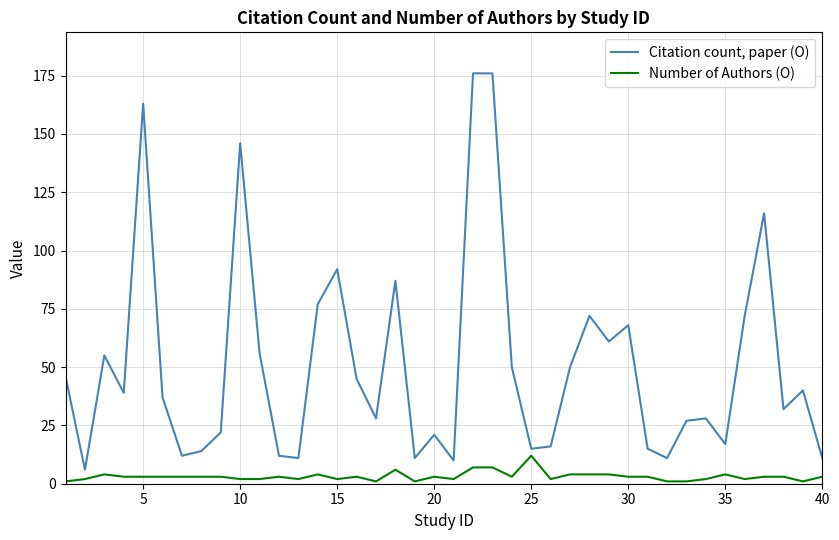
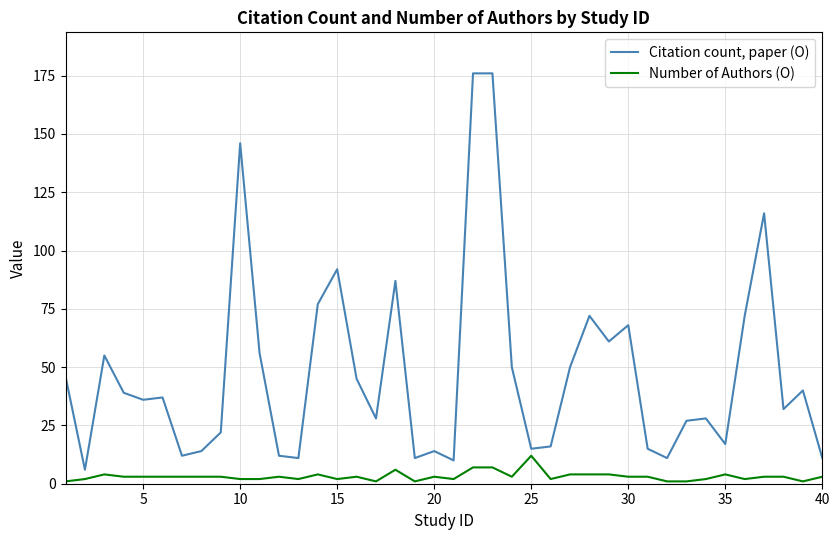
  {
    "Citation count, paper (O)": {
-     "5": 163,
+     "5": 36,
      "10": 146,
      "15": 92,
-     "20": 21,
+     "20": 14,
      "25": 15,
      "30": 68,
      "35": 17,
      "40": 11
    },
    "Number of Authors (O)": {
      "5": 3,
      "10": 2,
      "15": 2,
      "20": 3,
      "25": 12,
      "30": 3,
      "35": 4,
      "40": 3
    }
  }
